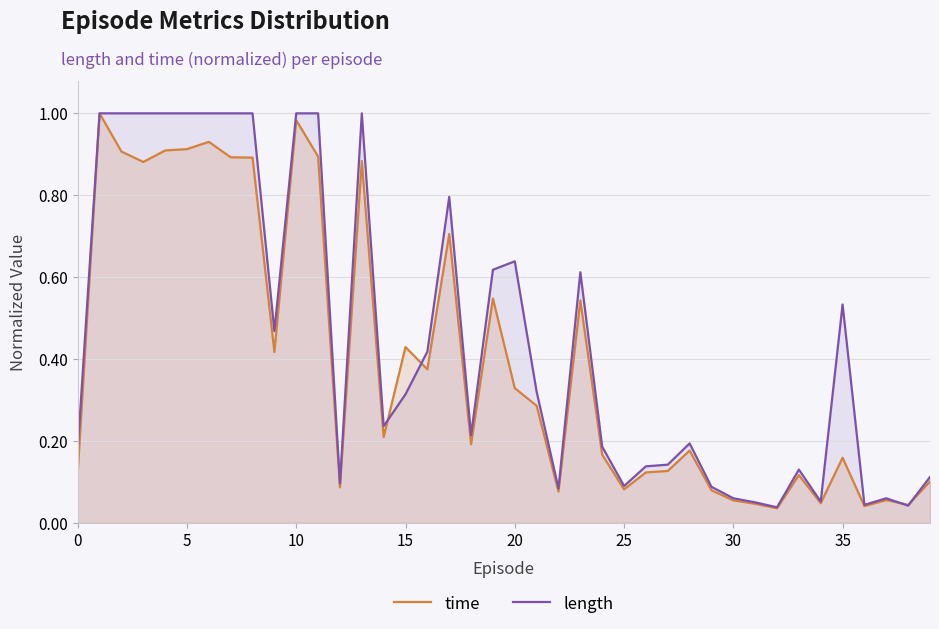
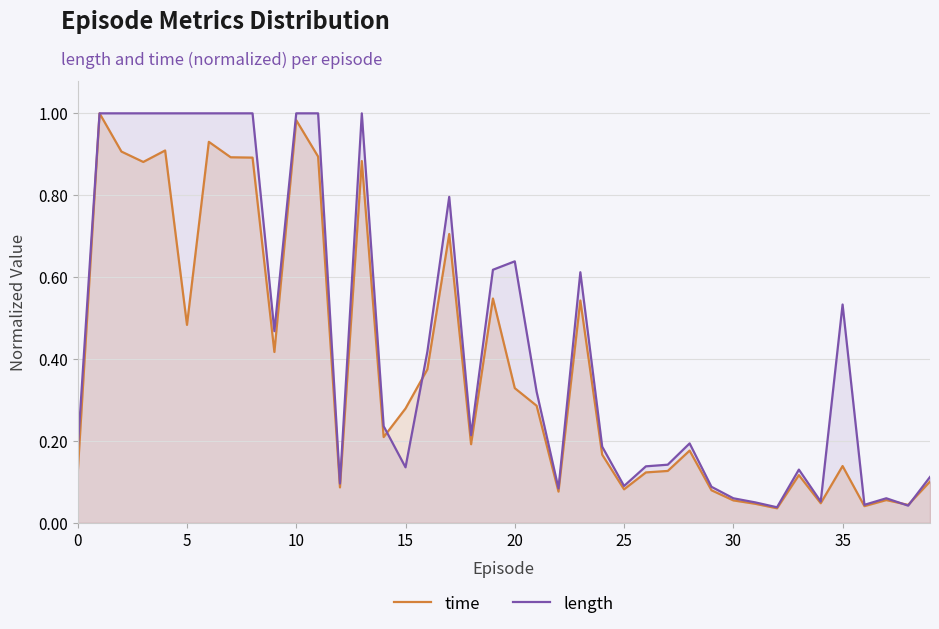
  {
    "time": {
      "0": 0.12,
-     "5": 0.91,
+     "5": 0.48,
      "10": 0.98,
-     "15": 0.43,
+     "15": 0.28,
      "20": 0.33,
      "25": 0.08,
-     "35": 0.16
+     "35": 0.14
    },
    "length": {
      "0": 0.18,
      "5": 1.00,
      "10": 1.00,
-     "15": 0.31,
+     "15": 0.14,
      "20": 0.64,
      "25": 0.09,
      "35": 0.53
    }
  }
